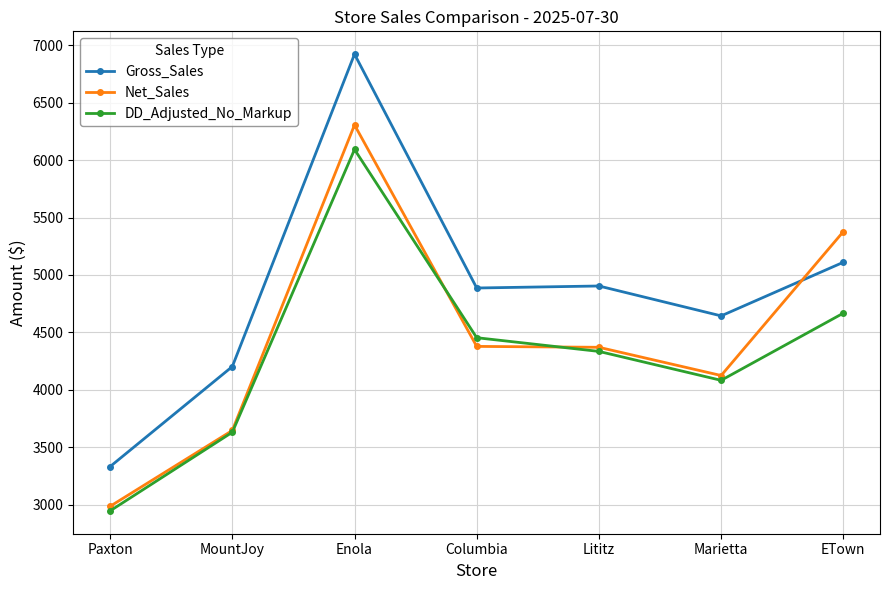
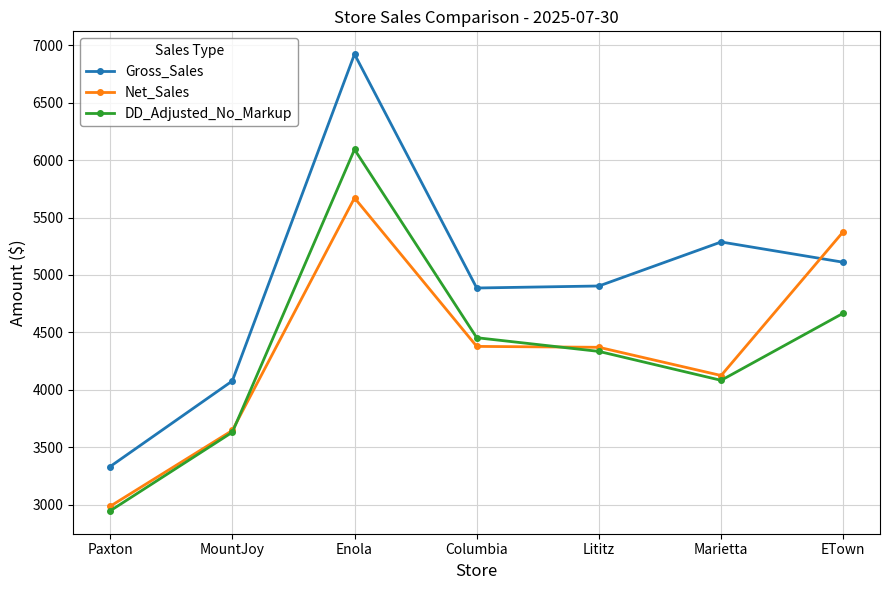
  {
    "Gross_Sales": {
      "Paxton": 3330,
-     "MountJoy": 4200,
+     "MountJoy": 4080,
      "Enola": 6920,
      "Columbia": 4890,
      "Lititz": 4900,
-     "Marietta": 4640,
+     "Marietta": 5290,
      "ETown": 5110
    },
    "Net_Sales": {
      "Paxton": 2990,
-     "Enola": 6310,
+     "Enola": 5670,
      "Columbia": 4380,
      "Lititz": 4370,
      "Marietta": 4130,
      "ETown": 5380
    },
    "DD_Adjusted_No_Markup": {
      "Paxton": 2950,
      "Enola": 6090,
      "Columbia": 4450,
      "Lititz": 4340,
      "Marietta": 4080,
      "ETown": 4670
    }
  }
